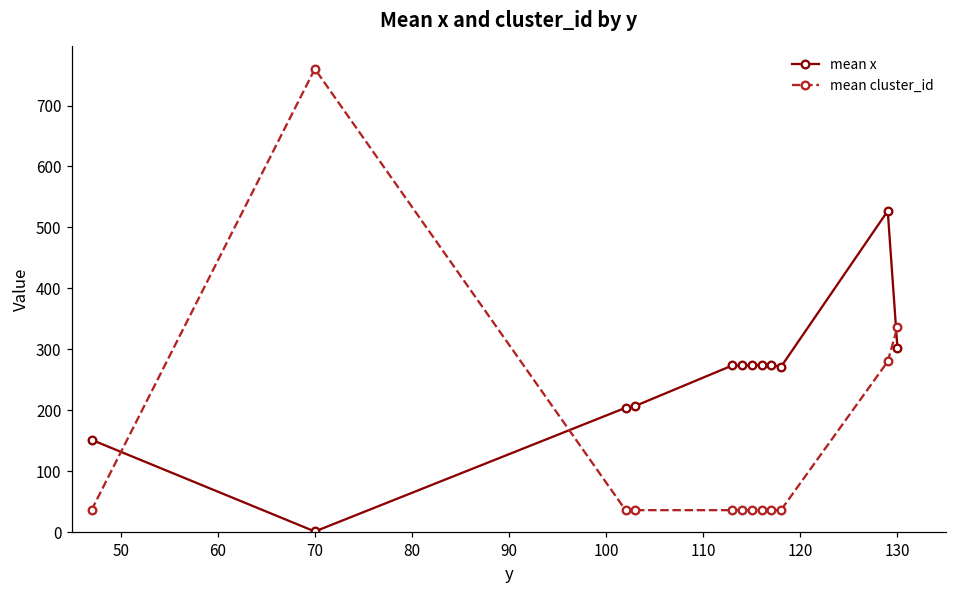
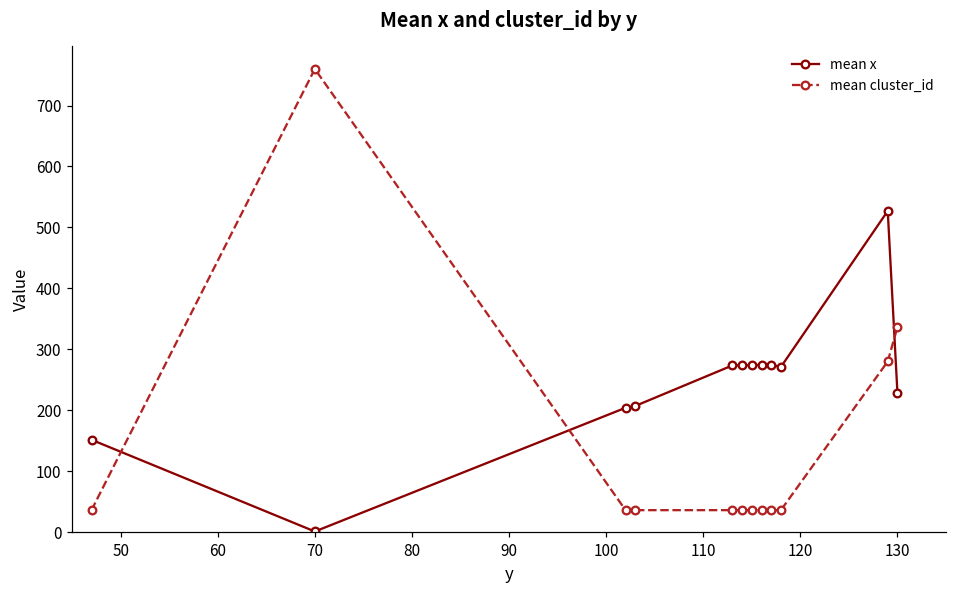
  {
    "mean x": {
      "70": 0,
-     "130": 300
+     "130": 230
    },
    "mean cluster_id": {
      "70": 760,
      "130": 340
    }
  }
